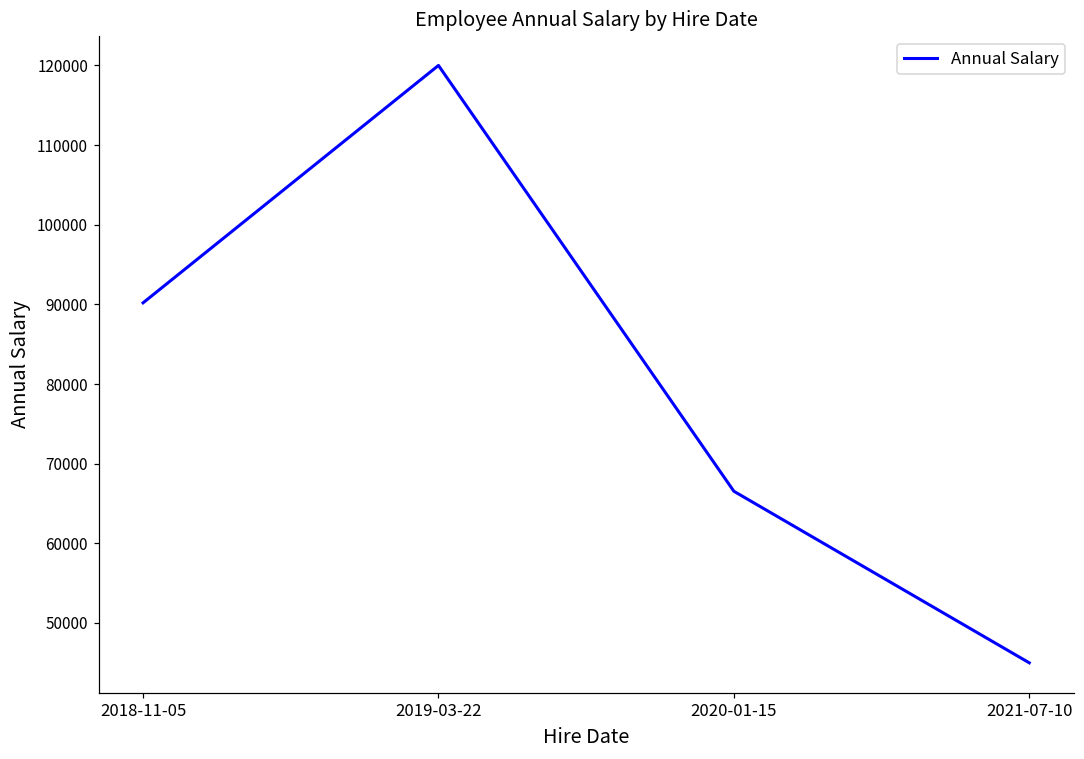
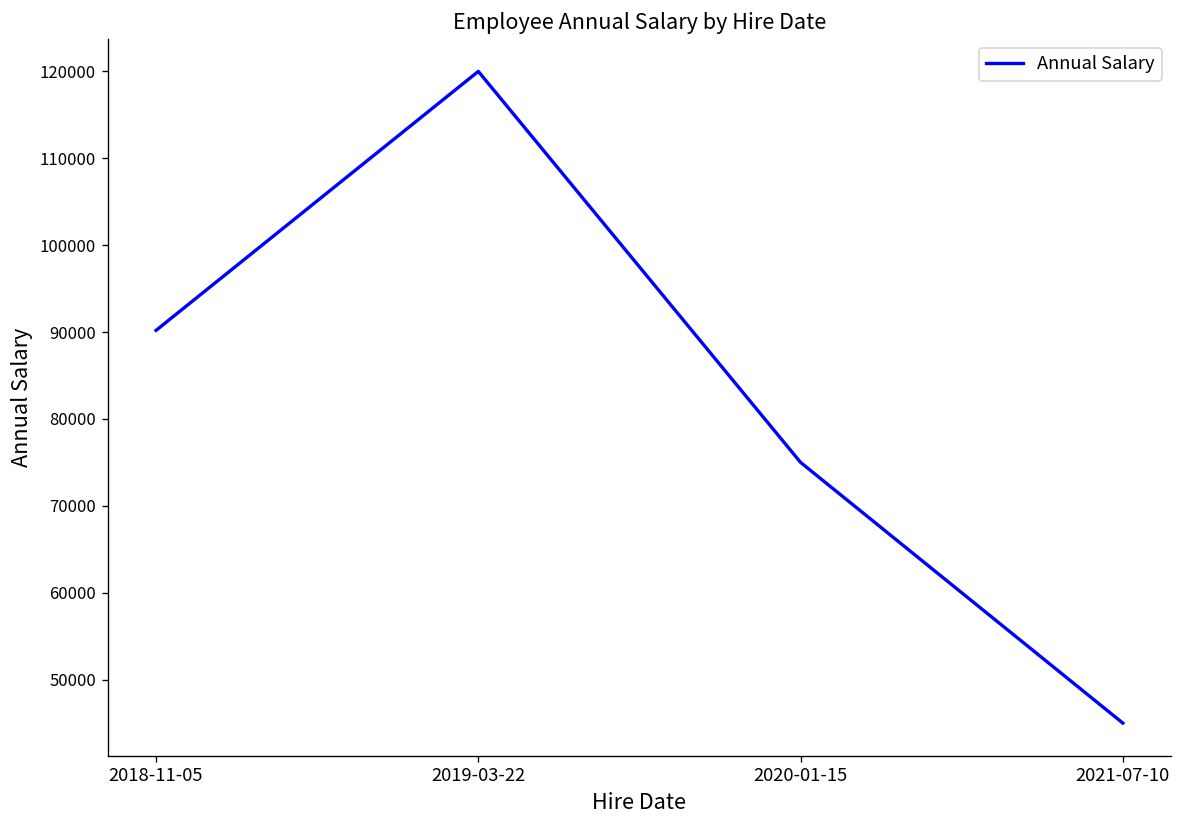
  {
    "2018-11-05": 90000,
    "2019-03-22": 120000,
-   "2020-01-15": 67000,
+   "2020-01-15": 75000,
    "2021-07-10": 45000
  }
